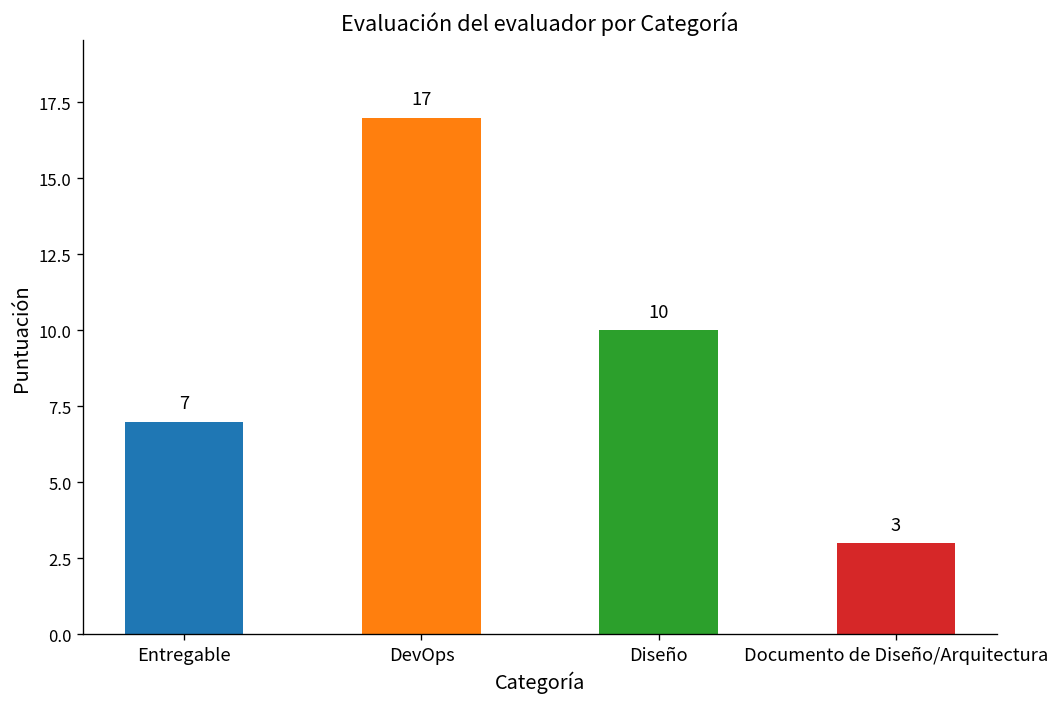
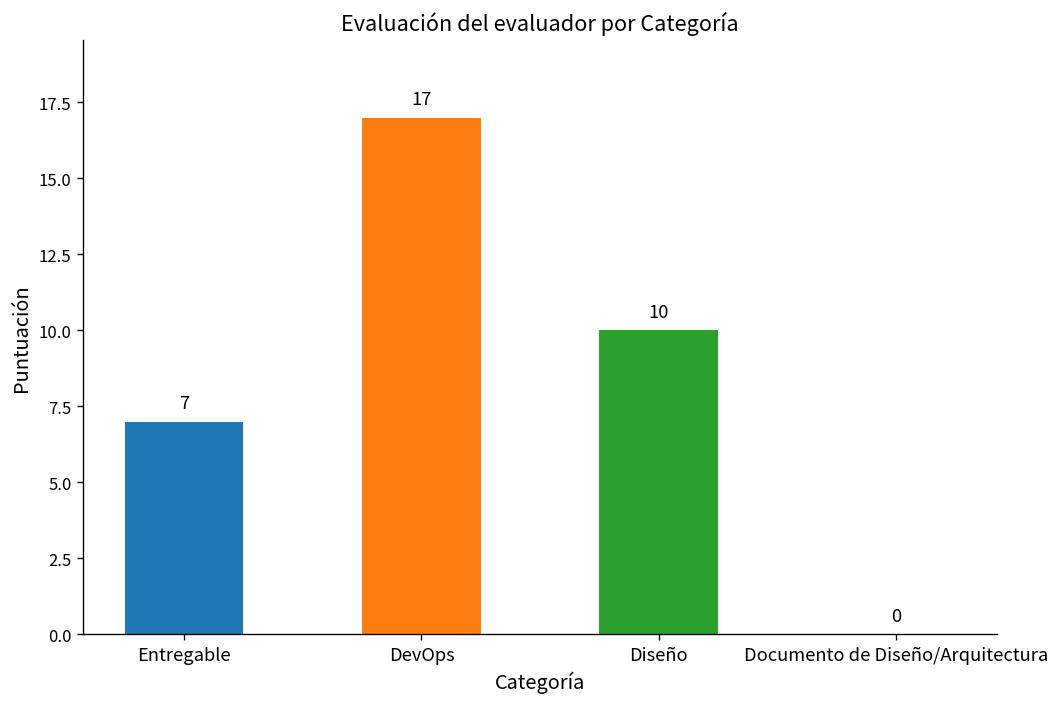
  {
    "Entregable": 7,
    "DevOps": 17,
    "Diseño": 10,
-   "Documento de Diseño/Arquitectura": 3
+   "Documento de Diseño/Arquitectura": 0
  }
